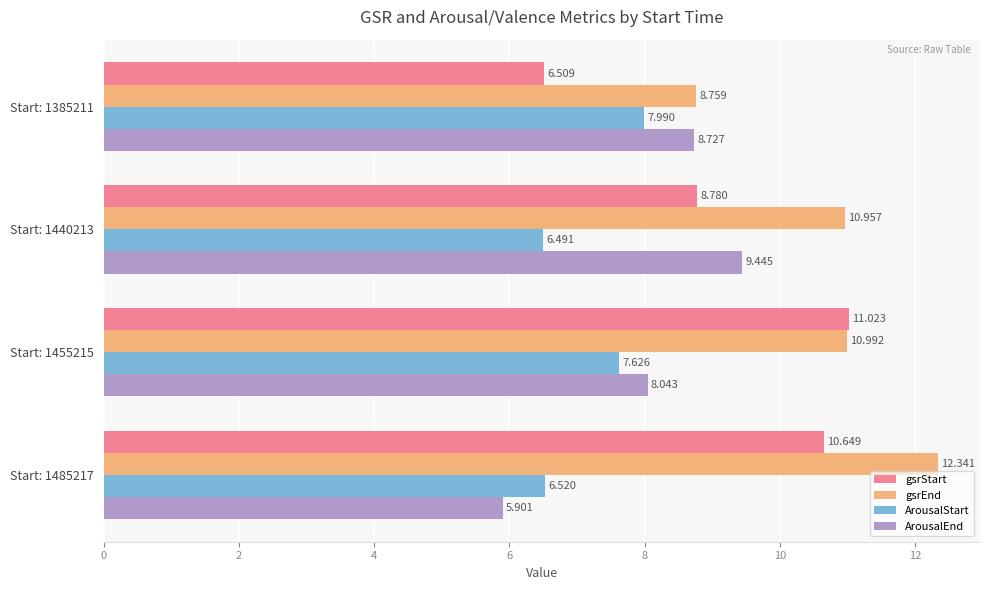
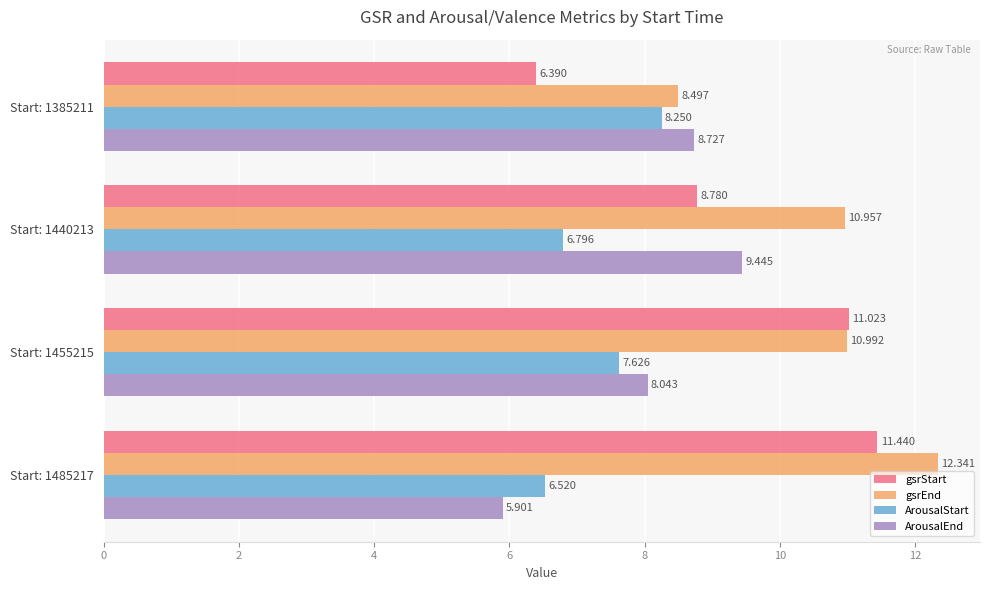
  {
    "gsrStart": {
-     "Start: 1385211": 6.509,
+     "Start: 1385211": 6.390,
      "Start: 1440213": 8.780,
      "Start: 1455215": 11.023,
-     "Start: 1485217": 10.649
+     "Start: 1485217": 11.440
    },
    "gsrEnd": {
-     "Start: 1385211": 8.759,
+     "Start: 1385211": 8.497,
      "Start: 1440213": 10.957,
      "Start: 1455215": 10.992,
      "Start: 1485217": 12.341
    },
    "ArousalStart": {
-     "Start: 1385211": 7.990,
-     "Start: 1440213": 6.491,
+     "Start: 1385211": 8.250,
+     "Start: 1440213": 6.796,
      "Start: 1455215": 7.626,
      "Start: 1485217": 6.520
    },
    "ArousalEnd": {
      "Start: 1385211": 8.727,
      "Start: 1440213": 9.445,
      "Start: 1455215": 8.043,
      "Start: 1485217": 5.901
    }
  }
